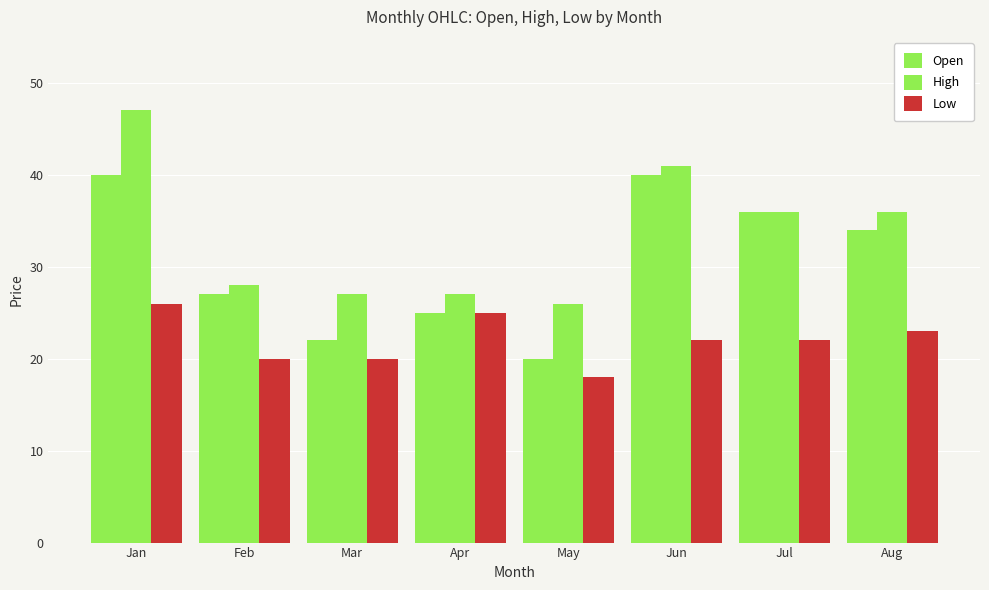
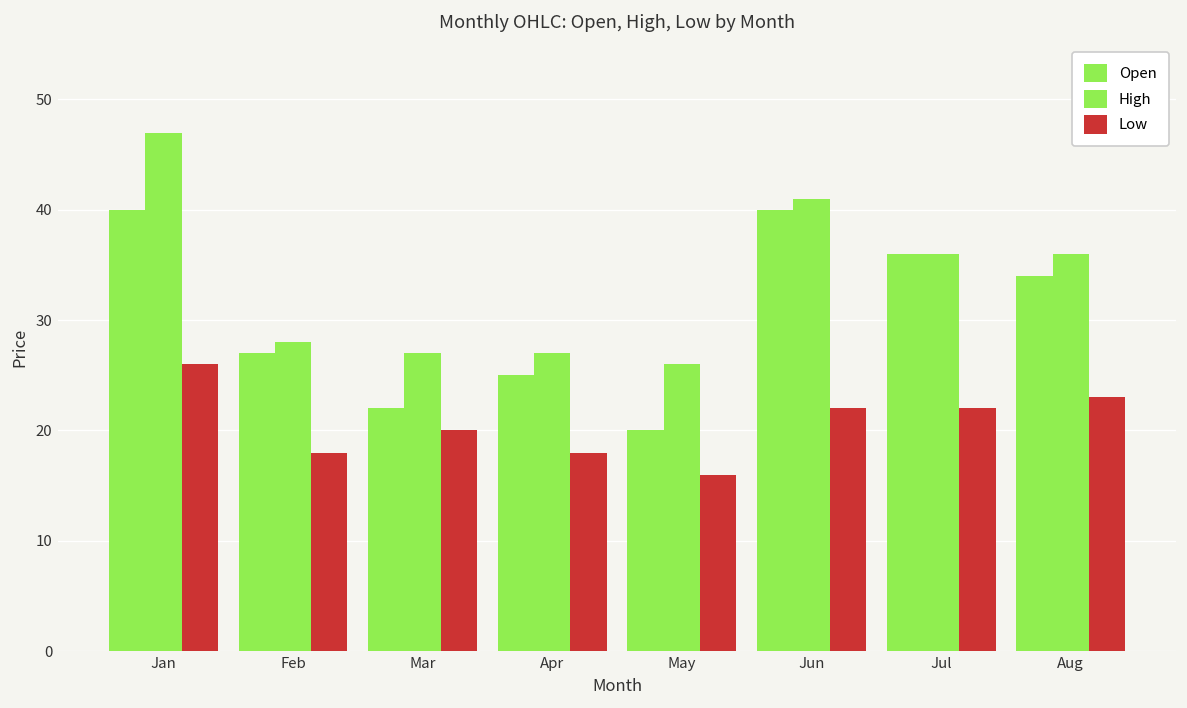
  {
    "Low": {
      "Jan": 26,
-     "Feb": 20,
+     "Feb": 18,
      "Mar": 20,
-     "Apr": 25,
-     "May": 18,
+     "Apr": 18,
+     "May": 16,
      "Jun": 22,
      "Jul": 22,
      "Aug": 23
    }
  }
